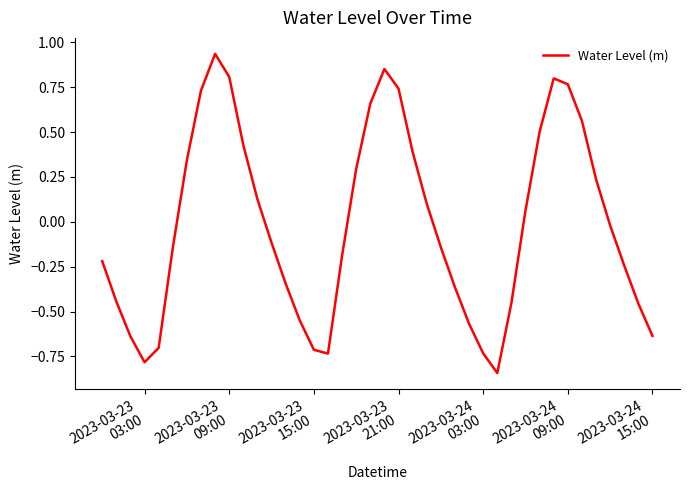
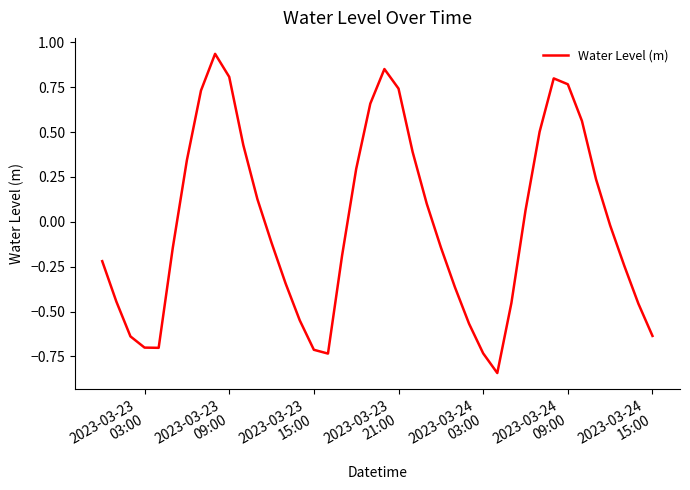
  {
-   "2023-03-23 03:00": -0.78,
+   "2023-03-23 03:00": -0.70,
    "2023-03-23 09:00": 0.81,
    "2023-03-23 15:00": -0.71,
    "2023-03-23 21:00": 0.74,
    "2023-03-24 03:00": -0.73,
    "2023-03-24 09:00": 0.77,
    "2023-03-24 15:00": -0.64
  }
